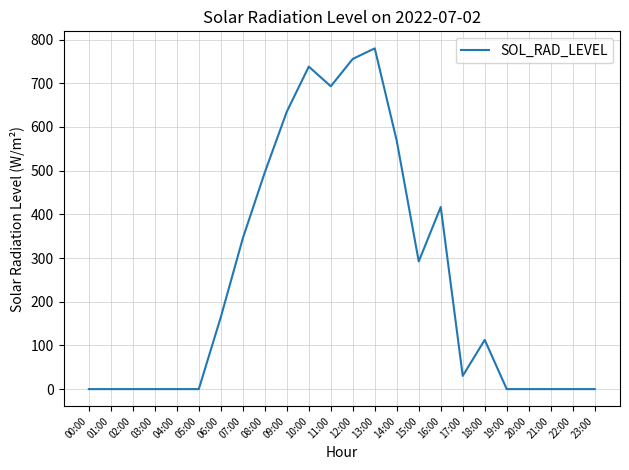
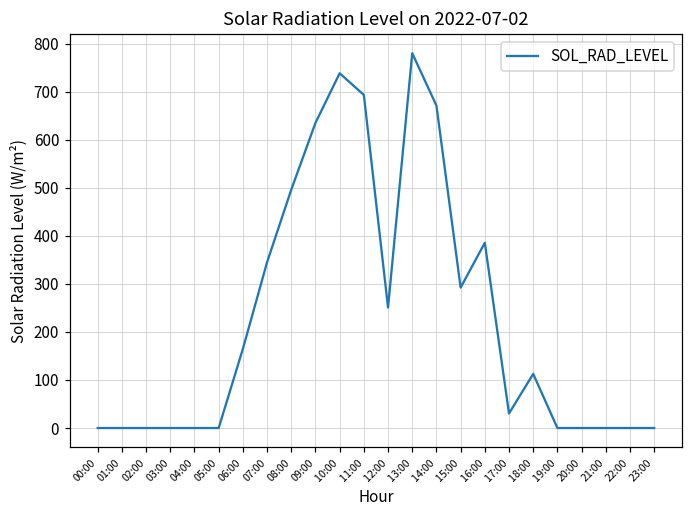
  {
    "00:00": 0,
    "01:00": 0,
    "02:00": 0,
    "03:00": 0,
    "04:00": 0,
    "05:00": 0,
    "06:00": 160,
    "07:00": 340,
    "08:00": 500,
    "09:00": 630,
    "10:00": 740,
    "11:00": 690,
-   "12:00": 760,
+   "12:00": 250,
    "13:00": 780,
-   "14:00": 570,
+   "14:00": 670,
    "15:00": 290,
-   "16:00": 420,
+   "16:00": 390,
    "17:00": 30,
    "18:00": 110,
    "19:00": 0,
    "20:00": 0,
    "21:00": 0,
    "22:00": 0,
    "23:00": 0
  }
